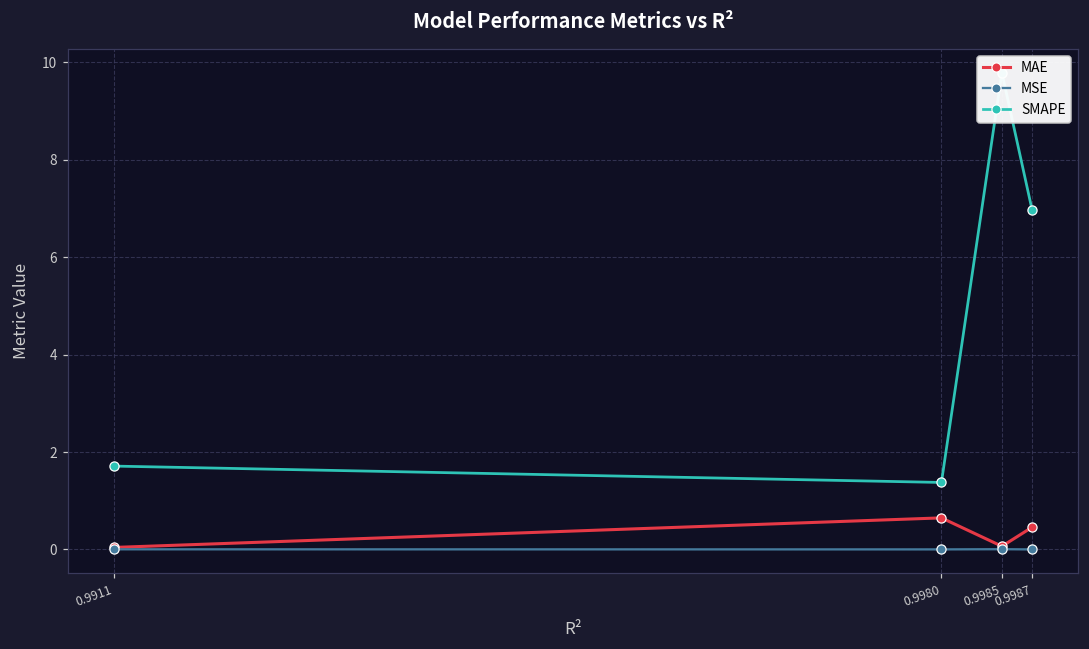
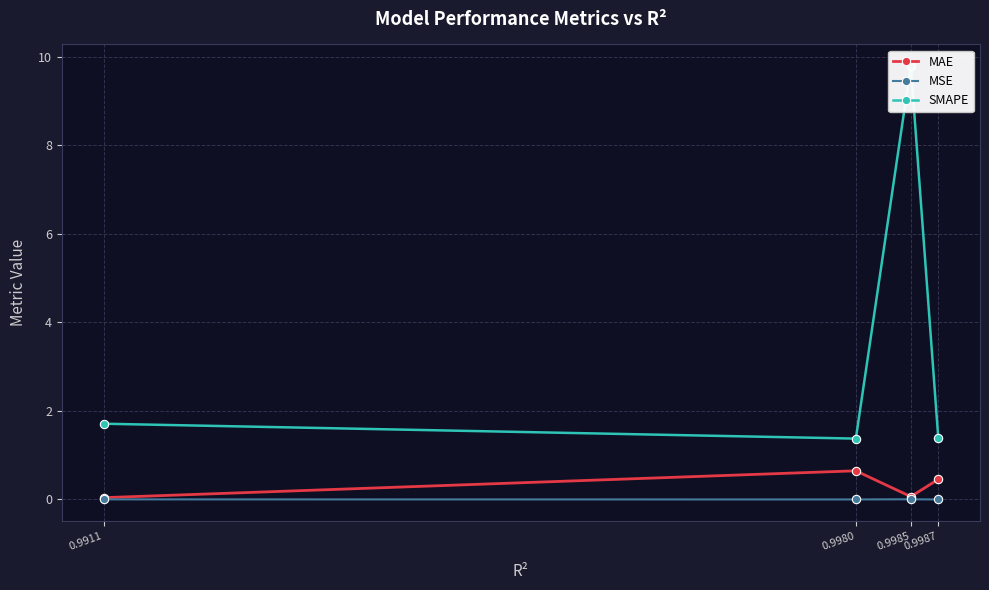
  {
    "MAE": {
      "0.9980": 0.6,
      "0.9985": 0.1,
      "0.9987": 0.5
    },
    "MSE": {
      "0.9980": 0.0,
      "0.9985": 0.0,
      "0.9987": 0.0
    },
    "SMAPE": {
      "0.9911": 1.7,
      "0.9980": 1.4,
-     "0.9987": 7.0
+     "0.9987": 1.4
    }
  }
